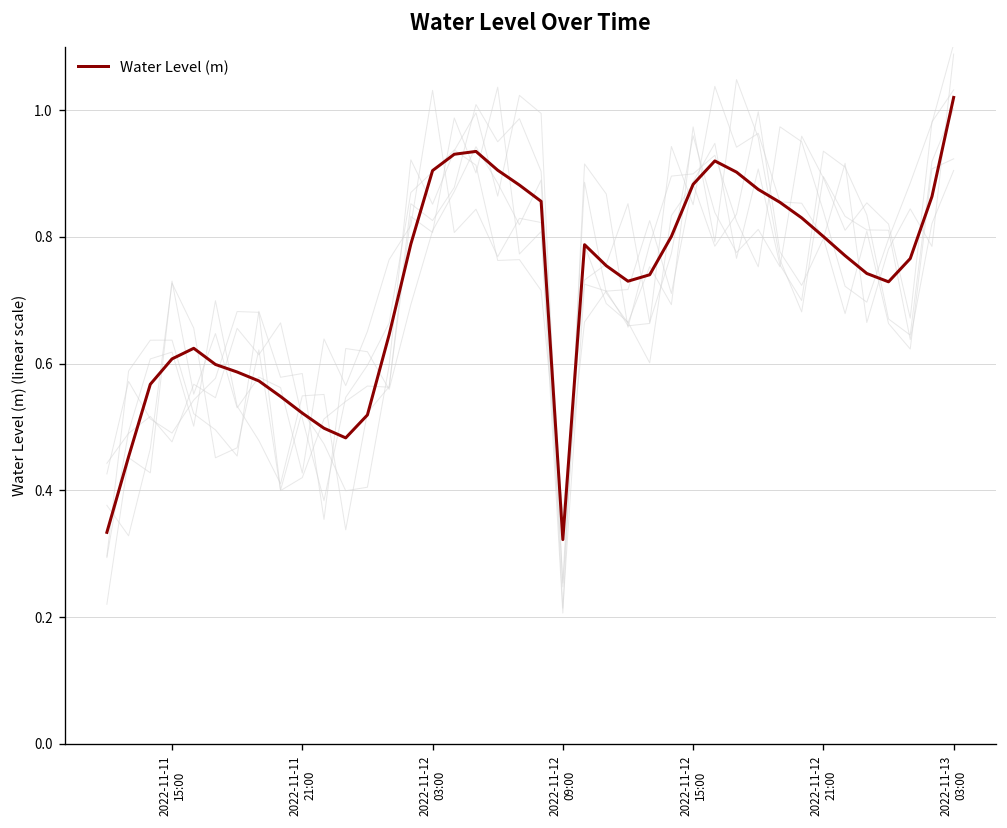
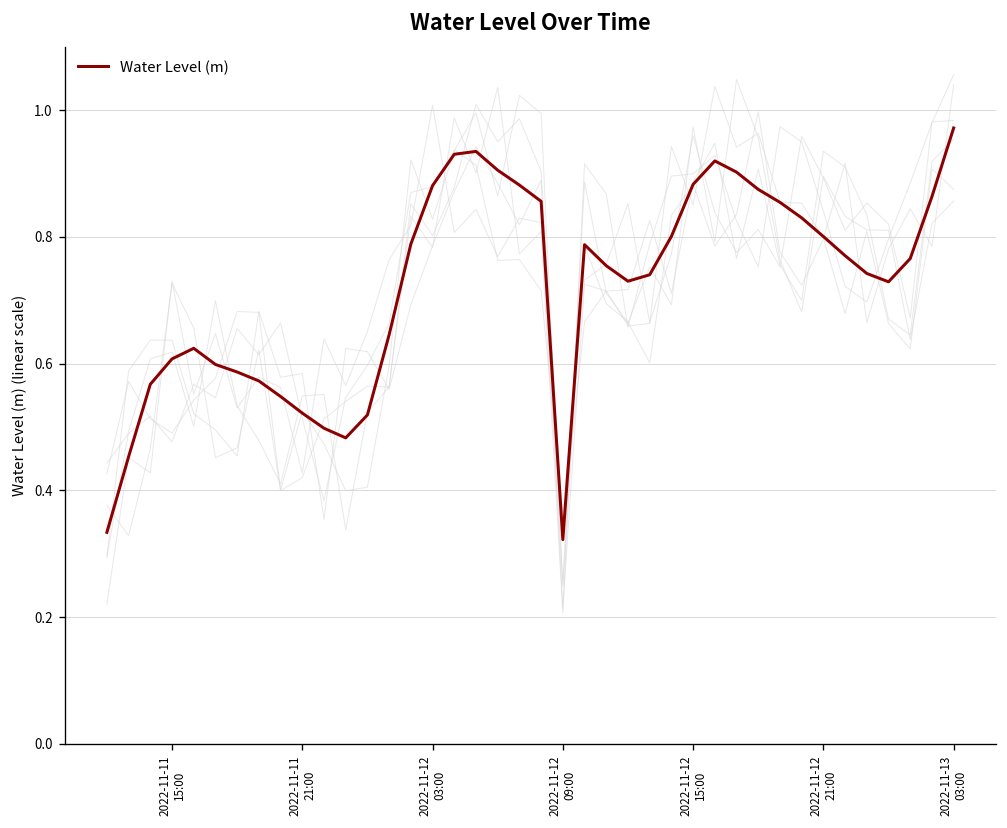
  {
    "Water Level (m)": {
      "2022-11-11 15:00": 0.61,
-     "2022-11-12 03:00": 0.90,
+     "2022-11-12 03:00": 0.88,
      "2022-11-12 09:00": 0.32,
-     "2022-11-13 03:00": 1.02
+     "2022-11-13 03:00": 0.97
    }
  }
